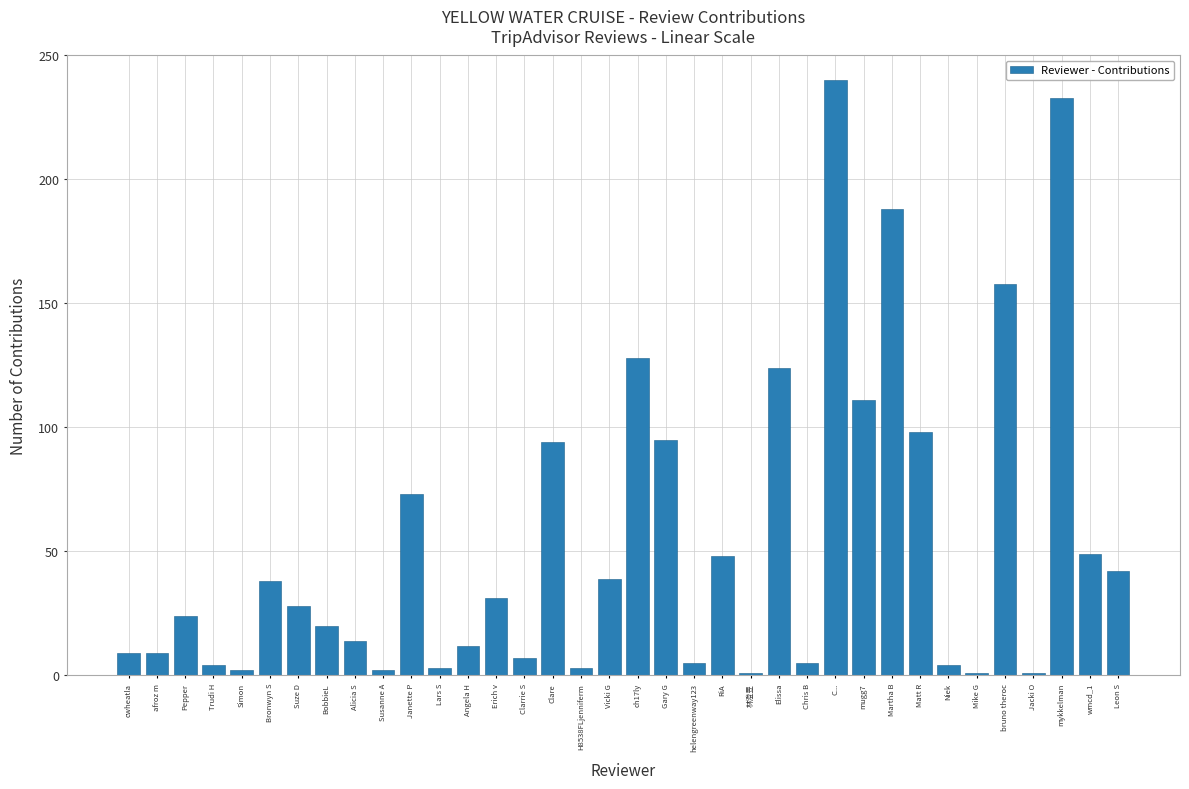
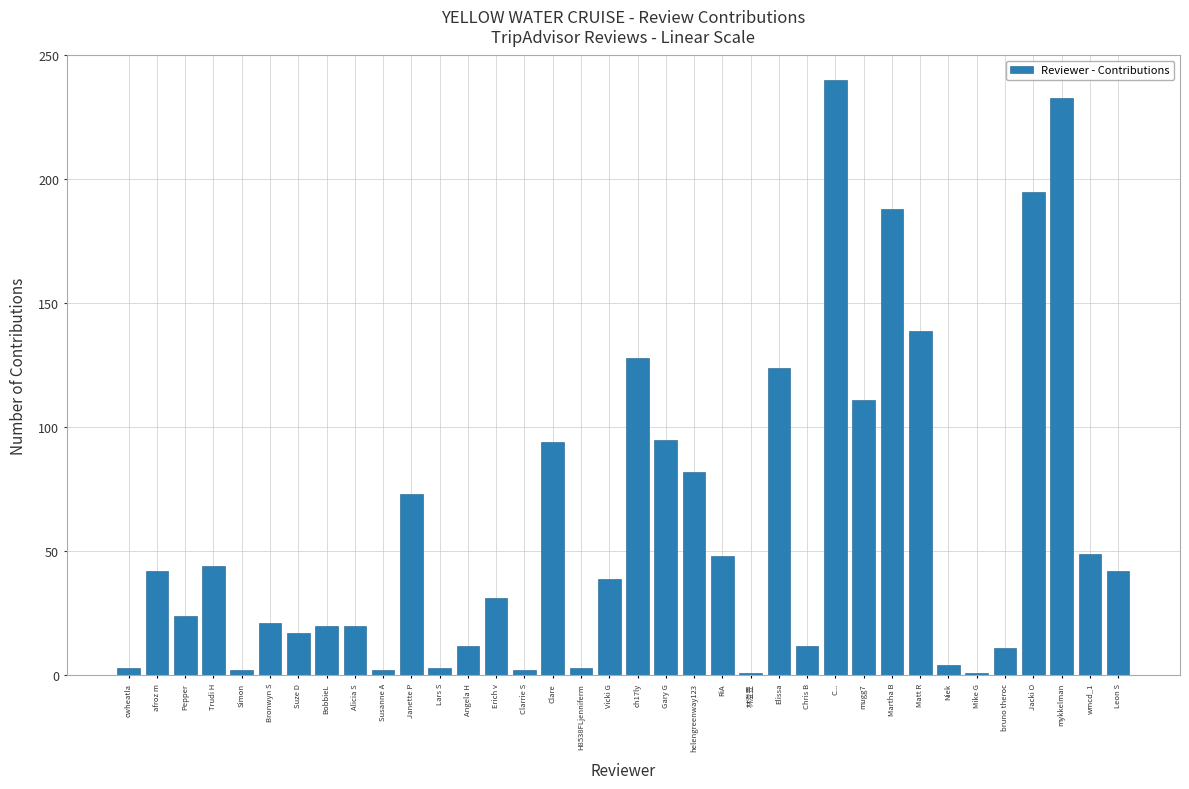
  {
-   "cwheatla": 9,
-   "afroz m": 9,
+   "cwheatla": 3,
+   "afroz m": 42,
    "Pepper": 24,
-   "Trudi H": 4,
+   "Trudi H": 44,
    "Simon": 2,
-   "Bronwyn S": 38,
-   "Suze D": 28,
+   "Bronwyn S": 21,
+   "Suze D": 17,
    "BobbieL": 20,
-   "Alicia S": 14,
+   "Alicia S": 20,
    "Susanne A": 2,
    "Janette P": 73,
    "Lars S": 3,
    "Angela H": 12,
    "Erich v": 31,
-   "Clarrie S": 7,
+   "Clarrie S": 2,
    "Clare": 94,
    "H8538FLjenniferm": 3,
    "Vicki G": 39,
    "ch17ly": 128,
    "Gary G": 95,
-   "helengreenway123": 5,
+   "helengreenway123": 82,
    "RiA": 48,
    "Elissa": 124,
-   "Chris B": 5,
+   "Chris B": 12,
    "C...": 240,
    "mugg7": 111,
    "Martha B": 188,
-   "Matt R": 98,
+   "Matt R": 139,
    "Niek": 4,
-   "bruno theroc": 158,
-   "Jacki O": 1,
+   "bruno theroc": 11,
+   "Jacki O": 195,
    "mykkelman": 233,
    "wmcd_1": 49,
    "Leon S": 42
  }
